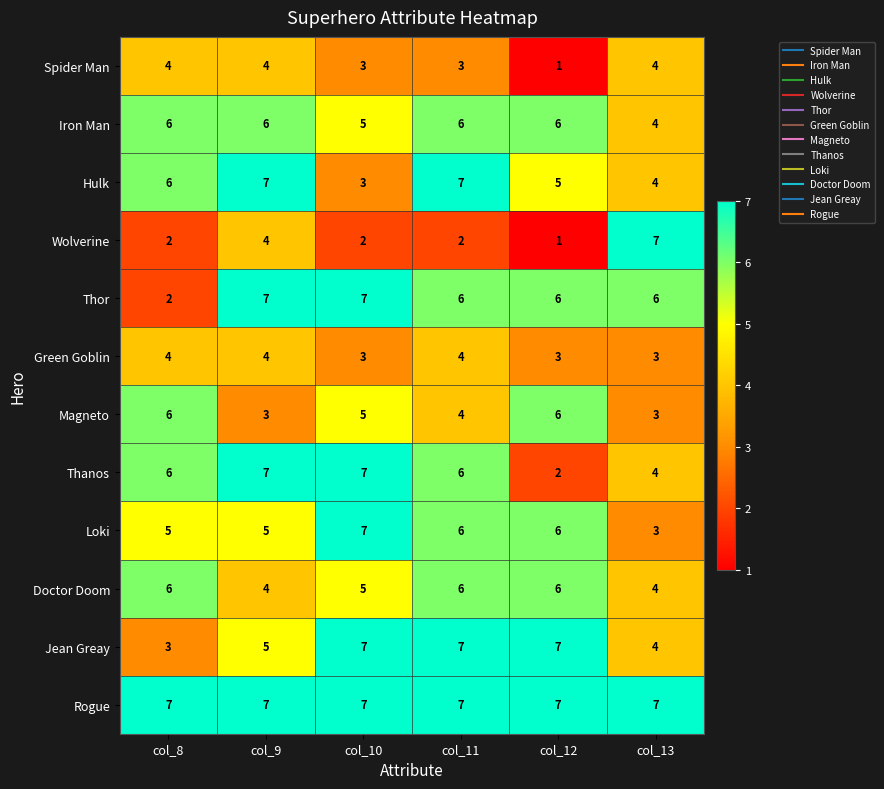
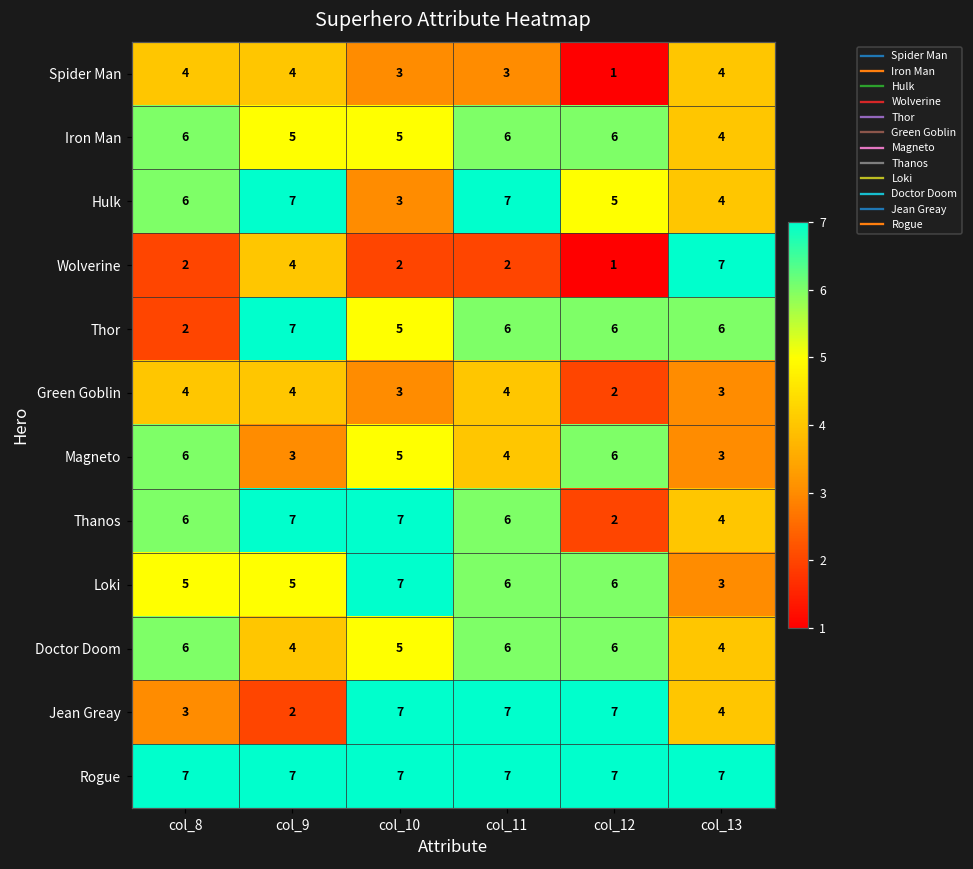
  {
    "Spider Man": {
      "col_8": 4,
      "col_9": 4,
      "col_10": 3,
      "col_11": 3,
      "col_12": 1,
      "col_13": 4
    },
    "Iron Man": {
      "col_8": 6,
-     "col_9": 6,
+     "col_9": 5,
      "col_10": 5,
      "col_11": 6,
      "col_12": 6,
      "col_13": 4
    },
    "Hulk": {
      "col_8": 6,
      "col_9": 7,
      "col_10": 3,
      "col_11": 7,
      "col_12": 5,
      "col_13": 4
    },
    "Wolverine": {
      "col_8": 2,
      "col_9": 4,
      "col_10": 2,
      "col_11": 2,
      "col_12": 1,
      "col_13": 7
    },
    "Thor": {
      "col_8": 2,
      "col_9": 7,
-     "col_10": 7,
+     "col_10": 5,
      "col_11": 6,
      "col_12": 6,
      "col_13": 6
    },
    "Green Goblin": {
      "col_8": 4,
      "col_9": 4,
      "col_10": 3,
      "col_11": 4,
-     "col_12": 3,
+     "col_12": 2,
      "col_13": 3
    },
    "Magneto": {
      "col_8": 6,
      "col_9": 3,
      "col_10": 5,
      "col_11": 4,
      "col_12": 6,
      "col_13": 3
    },
    "Thanos": {
      "col_8": 6,
      "col_9": 7,
      "col_10": 7,
      "col_11": 6,
      "col_12": 2,
      "col_13": 4
    },
    "Loki": {
      "col_8": 5,
      "col_9": 5,
      "col_10": 7,
      "col_11": 6,
      "col_12": 6,
      "col_13": 3
    },
    "Doctor Doom": {
      "col_8": 6,
      "col_9": 4,
      "col_10": 5,
      "col_11": 6,
      "col_12": 6,
      "col_13": 4
    },
    "Jean Greay": {
      "col_8": 3,
-     "col_9": 5,
+     "col_9": 2,
      "col_10": 7,
      "col_11": 7,
      "col_12": 7,
      "col_13": 4
    },
    "Rogue": {
      "col_8": 7,
      "col_9": 7,
      "col_10": 7,
      "col_11": 7,
      "col_12": 7,
      "col_13": 7
    }
  }
